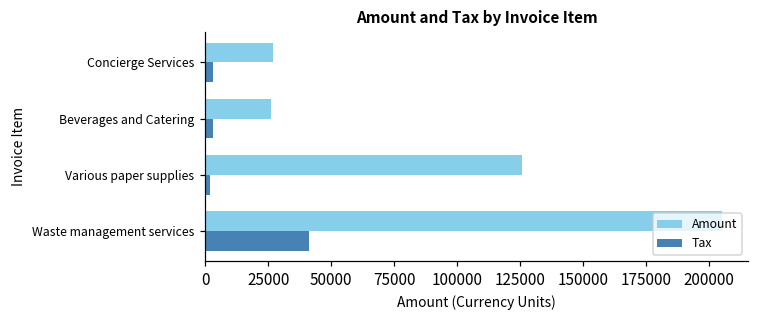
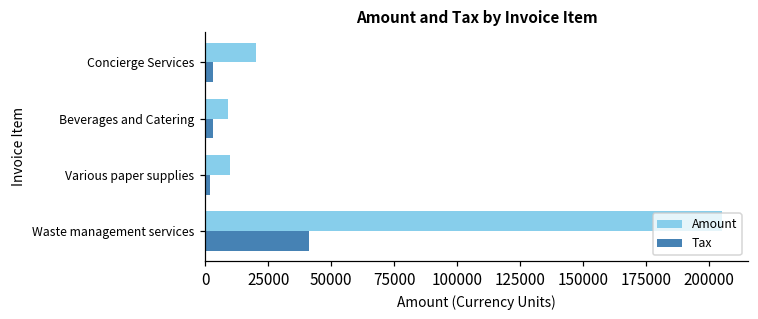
  {
    "Amount": {
-     "Concierge Services": 27000,
-     "Beverages and Catering": 26000,
-     "Various paper supplies": 126000
+     "Concierge Services": 20000,
+     "Beverages and Catering": 9000,
+     "Various paper supplies": 10000
    },
    "Tax": {
      "Concierge Services": 3000,
      "Beverages and Catering": 3000,
      "Various paper supplies": 2000,
      "Waste management services": 41000
    }
  }
